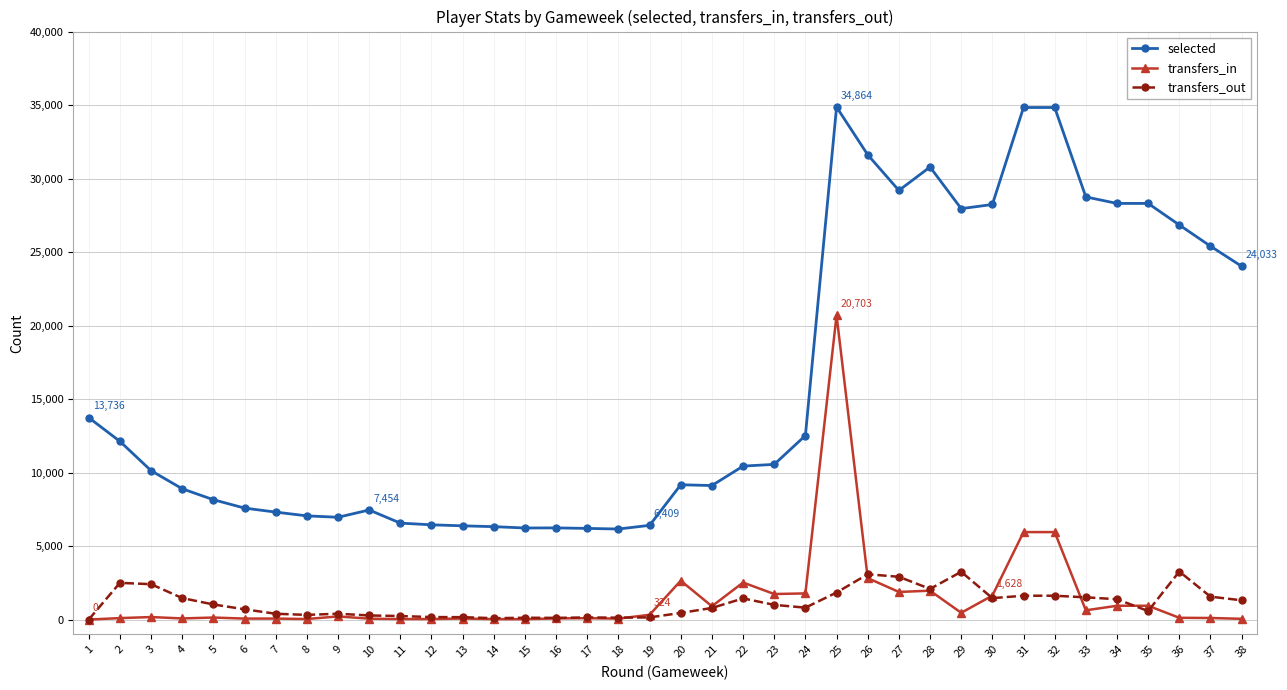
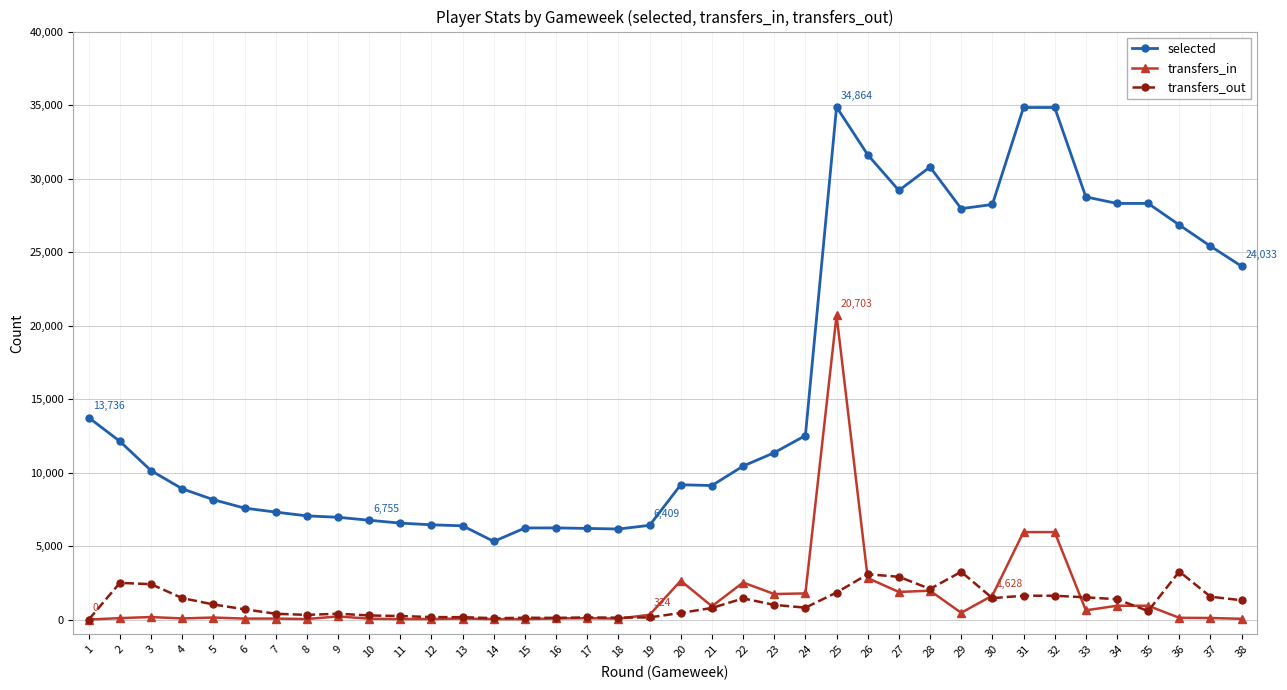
  {
    "selected": {
      "1": "13,736",
-     "10": "7,454",
-     "14": "6,300",
+     "10": "6,755",
+     "14": "5,300",
      "19": "6,409",
-     "23": "10,600",
+     "23": "11,400",
      "25": "34,864",
      "38": "24,033"
    },
    "transfers_in": {
      "19": "324",
      "25": "20,703"
    },
    "transfers_out": {
      "2": "2,500",
      "3": "2,400",
      "4": "1,500",
      "5": "1,000",
      "6": "700",
      "7": "400",
      "8": "300",
      "9": "400",
      "10": "300",
      "11": "200",
      "19": "100",
      "20": "500",
      "22": "1,400",
      "23": "1,000",
      "24": "800",
      "25": "1,800",
      "26": "3,100",
      "27": "2,900",
      "29": "3,200",
      "32": "1,600",
      "33": "1,500",
      "34": "1,400",
      "35": "600",
      "36": "3,300",
      "37": "1,600",
      "38": "1,300"
    }
  }
